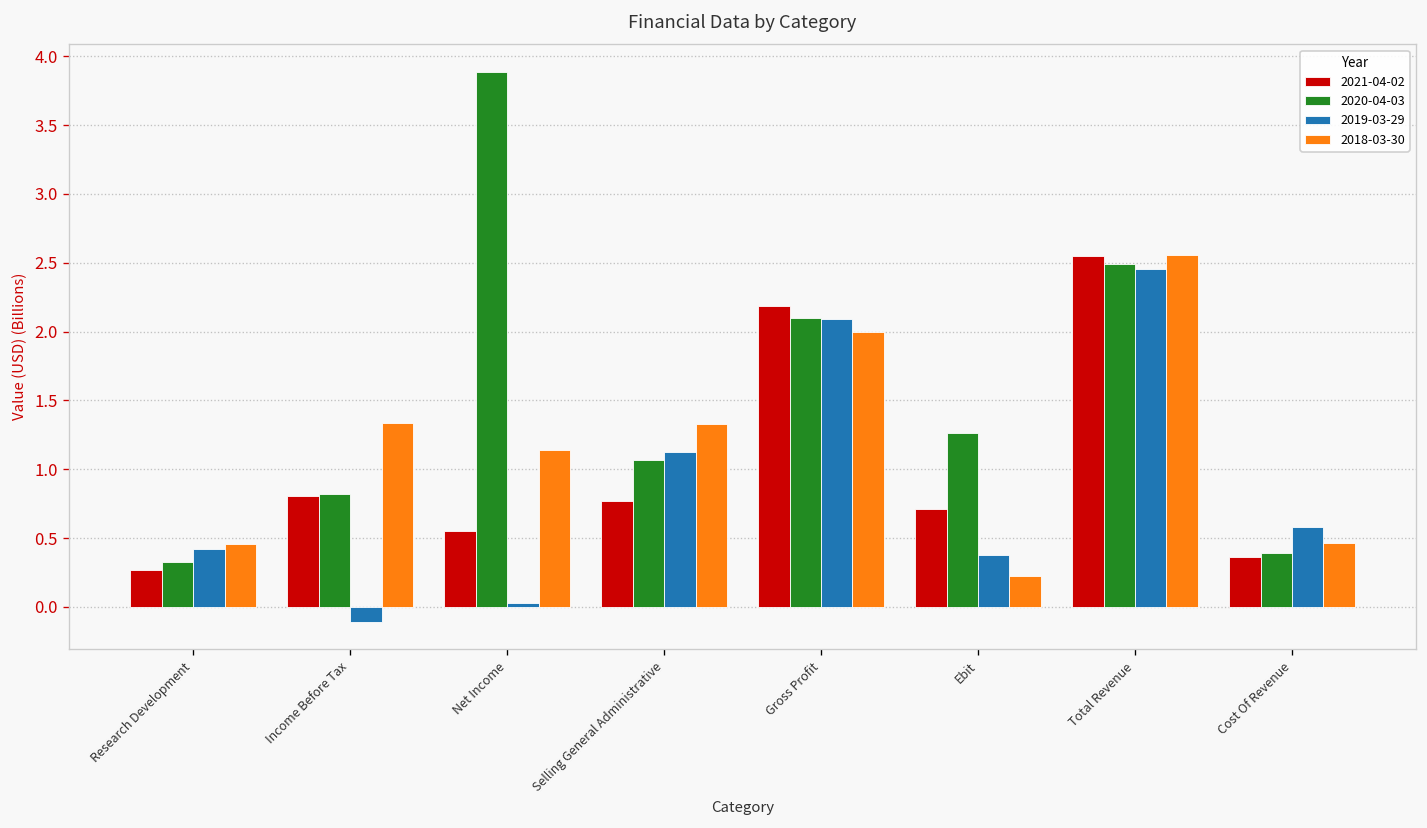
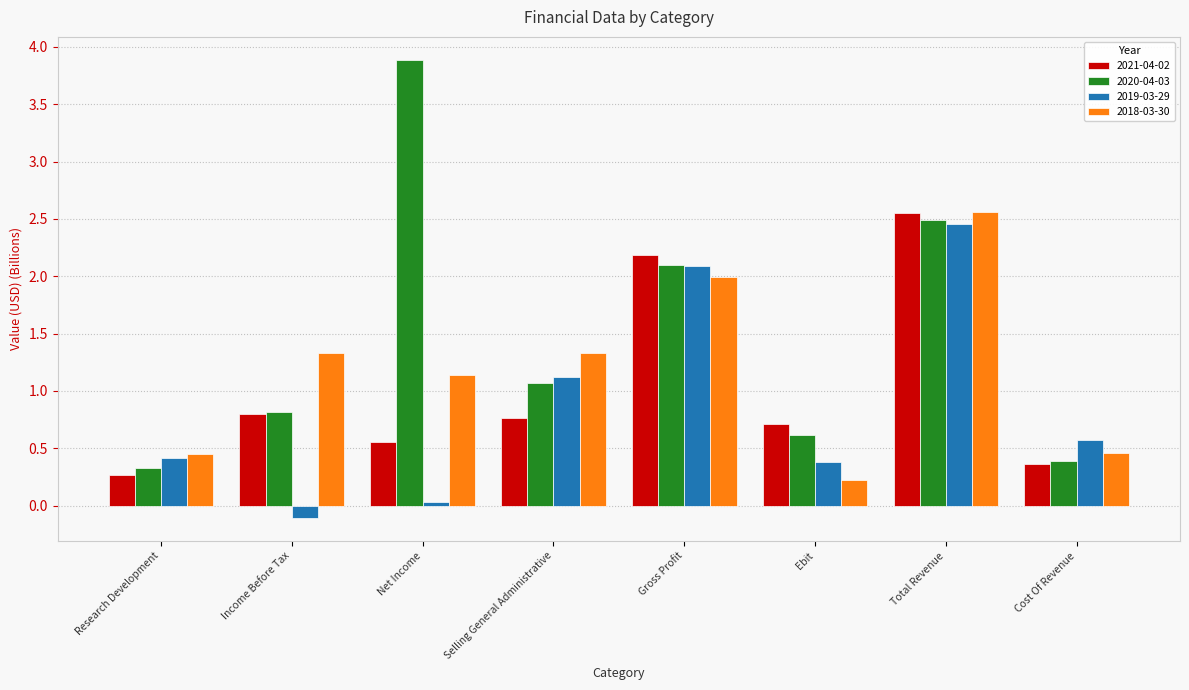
  {
    "2021-04-02": {
      "Research Development": 0.27,
      "Income Before Tax": 0.80,
      "Net Income": 0.55,
      "Selling General Administrative": 0.77,
      "Gross Profit": 2.19,
      "Ebit": 0.71,
      "Total Revenue": 2.55,
      "Cost Of Revenue": 0.36
    },
    "2020-04-03": {
      "Research Development": 0.33,
      "Income Before Tax": 0.82,
      "Net Income": 3.89,
      "Selling General Administrative": 1.07,
      "Gross Profit": 2.10,
-     "Ebit": 1.27,
+     "Ebit": 0.62,
      "Total Revenue": 2.49,
      "Cost Of Revenue": 0.39
    },
    "2019-03-29": {
      "Research Development": 0.42,
      "Income Before Tax": -0.11,
      "Net Income": 0.03,
      "Selling General Administrative": 1.12,
      "Gross Profit": 2.09,
      "Ebit": 0.38,
      "Total Revenue": 2.46,
      "Cost Of Revenue": 0.58
    },
    "2018-03-30": {
      "Research Development": 0.46,
      "Income Before Tax": 1.33,
      "Net Income": 1.14,
      "Selling General Administrative": 1.33,
      "Gross Profit": 2.00,
      "Ebit": 0.23,
      "Total Revenue": 2.56,
      "Cost Of Revenue": 0.46
    }
  }
